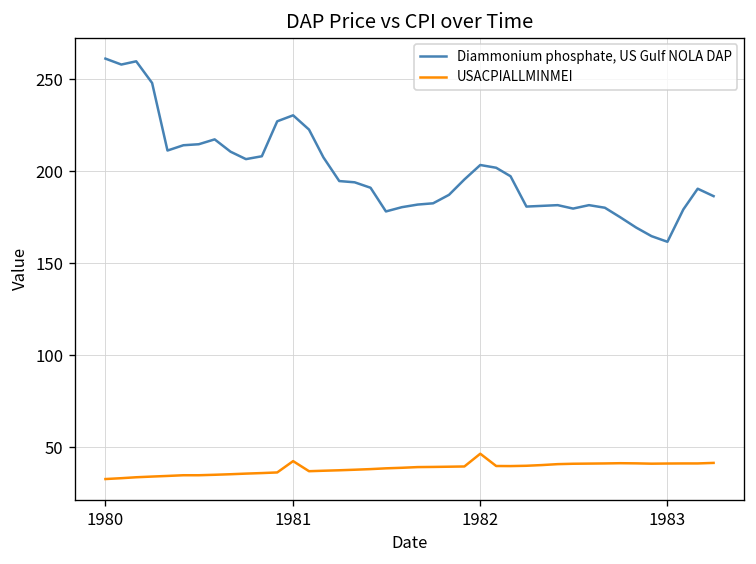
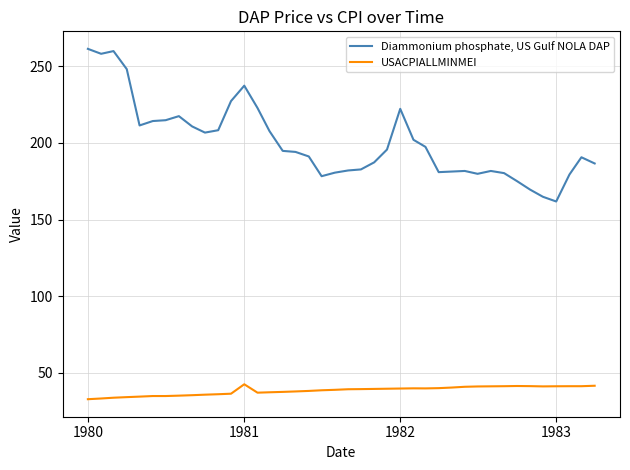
  {
    "Diammonium phosphate, US Gulf NOLA DAP": {
      "1980": 261,
-     "1981": 231,
-     "1982": 204,
+     "1981": 237,
+     "1982": 222,
      "1983": 162
    },
    "USACPIALLMINMEI": {
      "1980": 33,
      "1981": 43,
-     "1982": 47,
+     "1982": 40,
      "1983": 41
    }
  }
